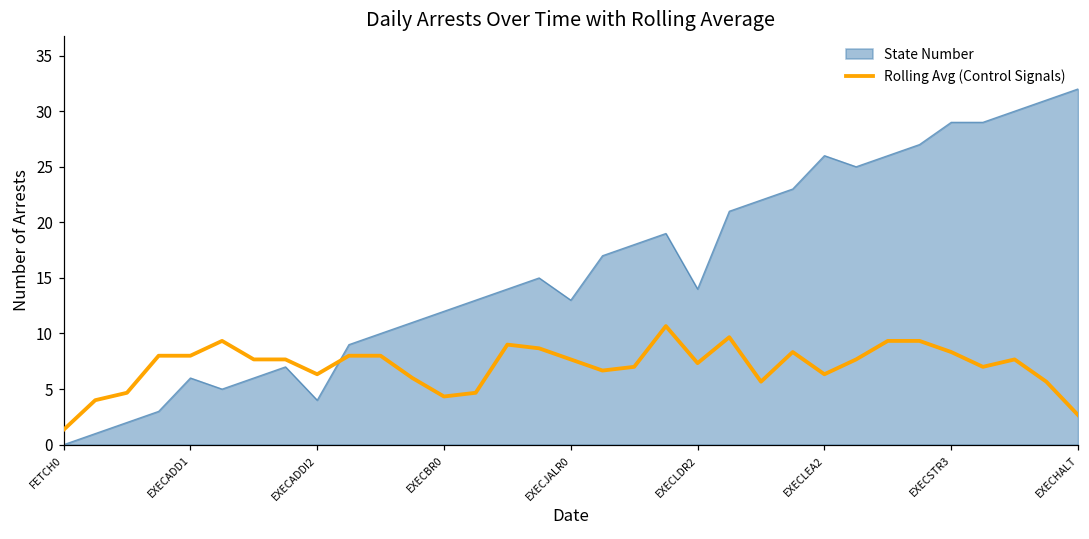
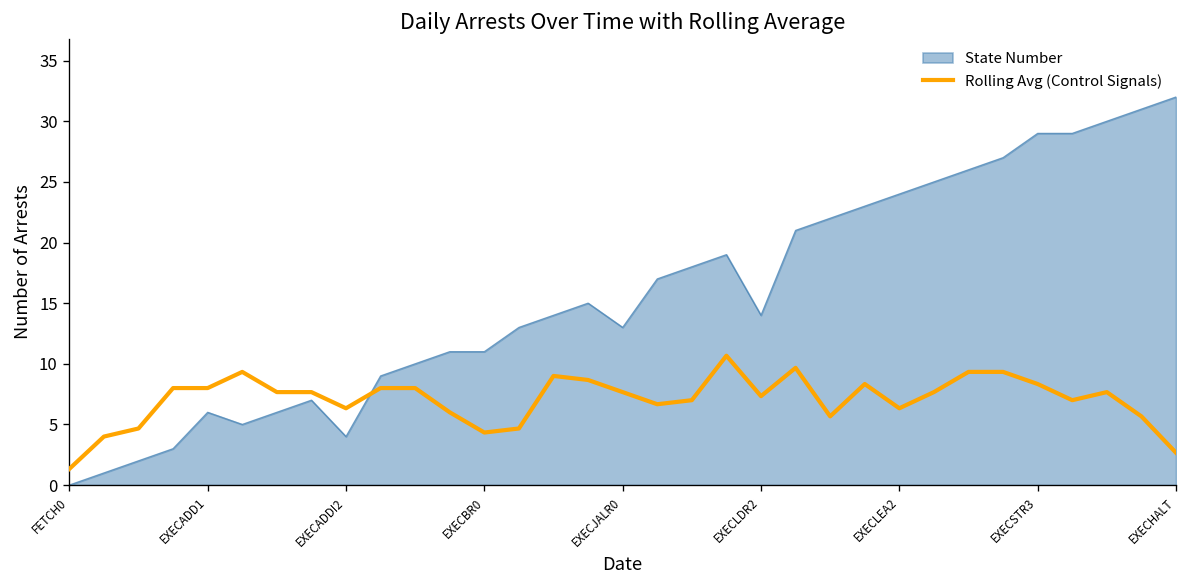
  {
    "State Number": {
      "FETCH0": 0,
      "EXECADD1": 6,
      "EXECADDI2": 4,
-     "EXECBR0": 12,
+     "EXECBR0": 11,
      "EXECJALR0": 13,
      "EXECLDR2": 14,
-     "EXECLEA2": 26,
+     "EXECLEA2": 24,
      "EXECSTR3": 29,
      "EXECHALT": 32
    },
    "Rolling Avg (Control Signals)": {
      "FETCH0": 1.3,
      "EXECADD1": 8,
      "EXECADDI2": 6.3,
      "EXECBR0": 4.3,
      "EXECJALR0": 7.7,
      "EXECLDR2": 7.3,
      "EXECLEA2": 6.3,
      "EXECSTR3": 8.3,
      "EXECHALT": 2.7
    }
  }
